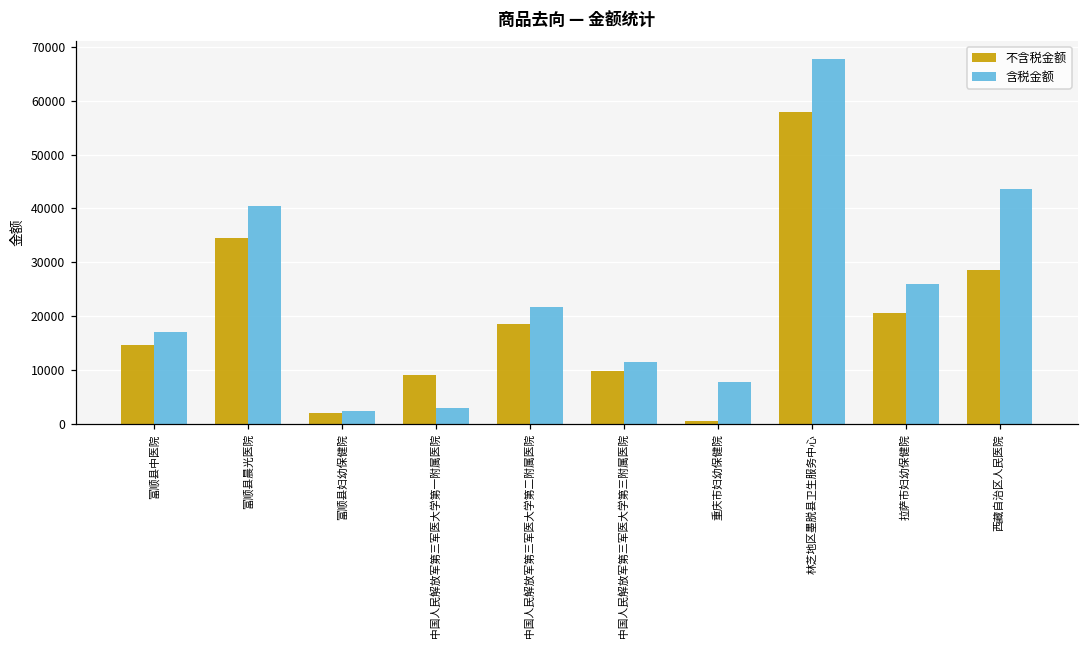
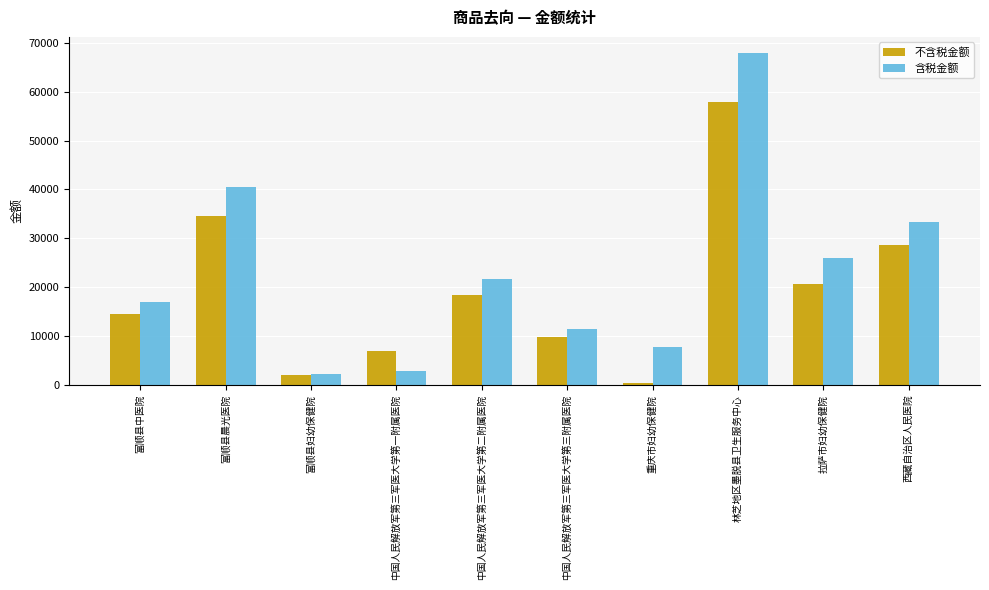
  {
    "不含税金额": {
      "富顺县中医院": 15000,
      "富顺县晨光医院": 35000,
      "富顺县妇幼保健院": 2000,
-     "中国人民解放军第三军医大学第一附属医院": 9000,
+     "中国人民解放军第三军医大学第一附属医院": 7000,
      "中国人民解放军第三军医大学第二附属医院": 18000,
      "中国人民解放军第三军医大学第三附属医院": 10000,
      "林芝地区墨脱县卫生服务中心": 58000,
      "拉萨市妇幼保健院": 21000,
      "西藏自治区人民医院": 29000
    },
    "含税金额": {
      "富顺县中医院": 17000,
      "富顺县晨光医院": 40000,
      "富顺县妇幼保健院": 2000,
      "中国人民解放军第三军医大学第一附属医院": 3000,
      "中国人民解放军第三军医大学第二附属医院": 22000,
      "中国人民解放军第三军医大学第三附属医院": 11000,
      "重庆市妇幼保健院": 8000,
      "林芝地区墨脱县卫生服务中心": 68000,
      "拉萨市妇幼保健院": 26000,
-     "西藏自治区人民医院": 44000
+     "西藏自治区人民医院": 33000
    }
  }
